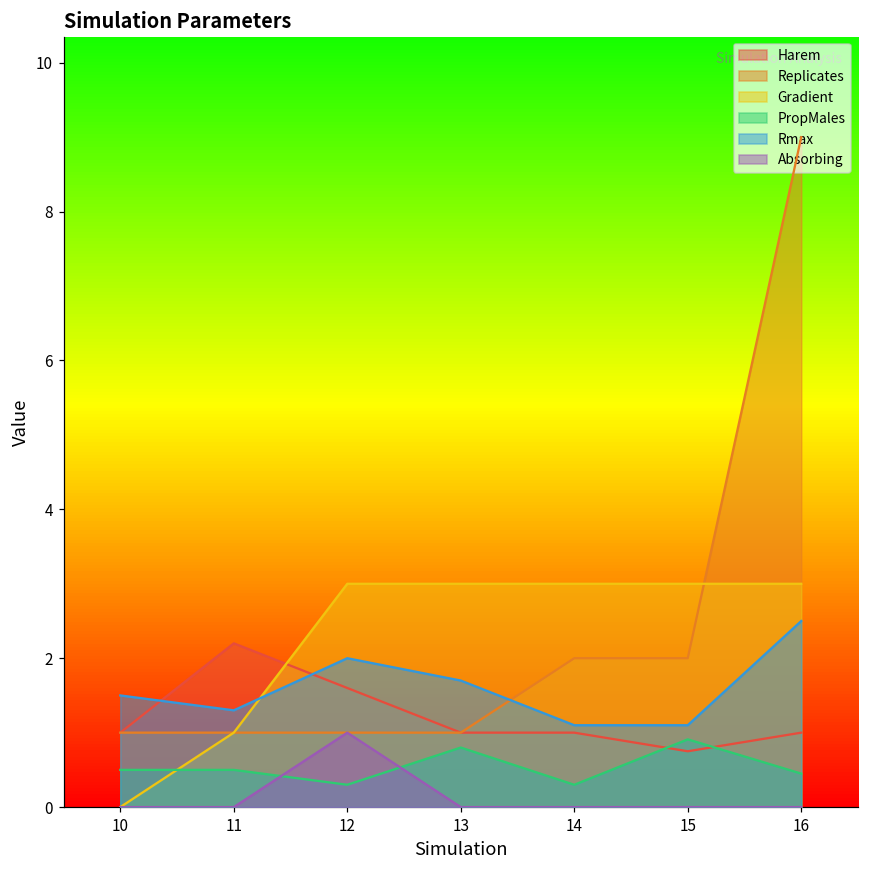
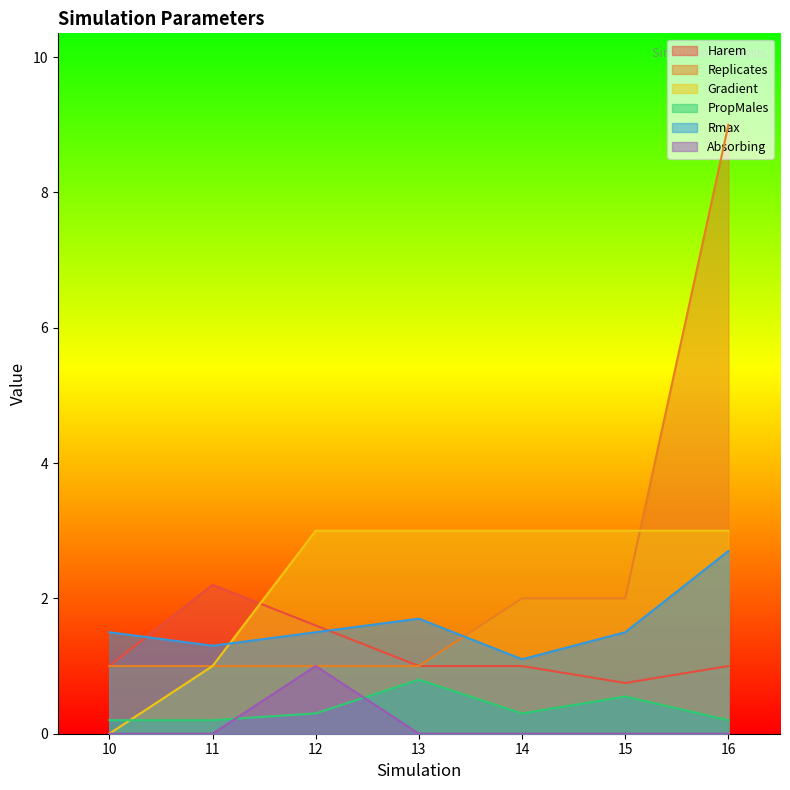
  {
    "PropMales": {
-     "10": 0.5,
-     "11": 0.5,
+     "10": 0.2,
+     "11": 0.2,
      "12": 0.3,
      "13": 0.8,
      "14": 0.3,
-     "15": 0.9,
-     "16": 0.5
+     "15": 0.6,
+     "16": 0.2
    },
    "Rmax": {
      "10": 1.5,
      "11": 1.3,
-     "12": 2.0,
+     "12": 1.5,
      "13": 1.7,
      "14": 1.1,
-     "15": 1.1,
-     "16": 2.5
+     "15": 1.5,
+     "16": 2.7
    },
    "Absorbing": {
      "11": 0.0,
      "13": 0.0,
      "14": 0.0,
      "15": 0.0,
      "16": 0.0
    }
  }
